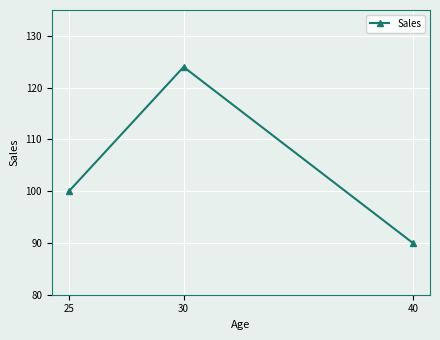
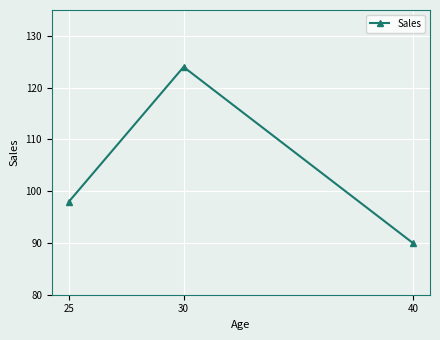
  {
-   "25": 100,
+   "25": 98,
    "30": 124,
    "40": 90
  }
